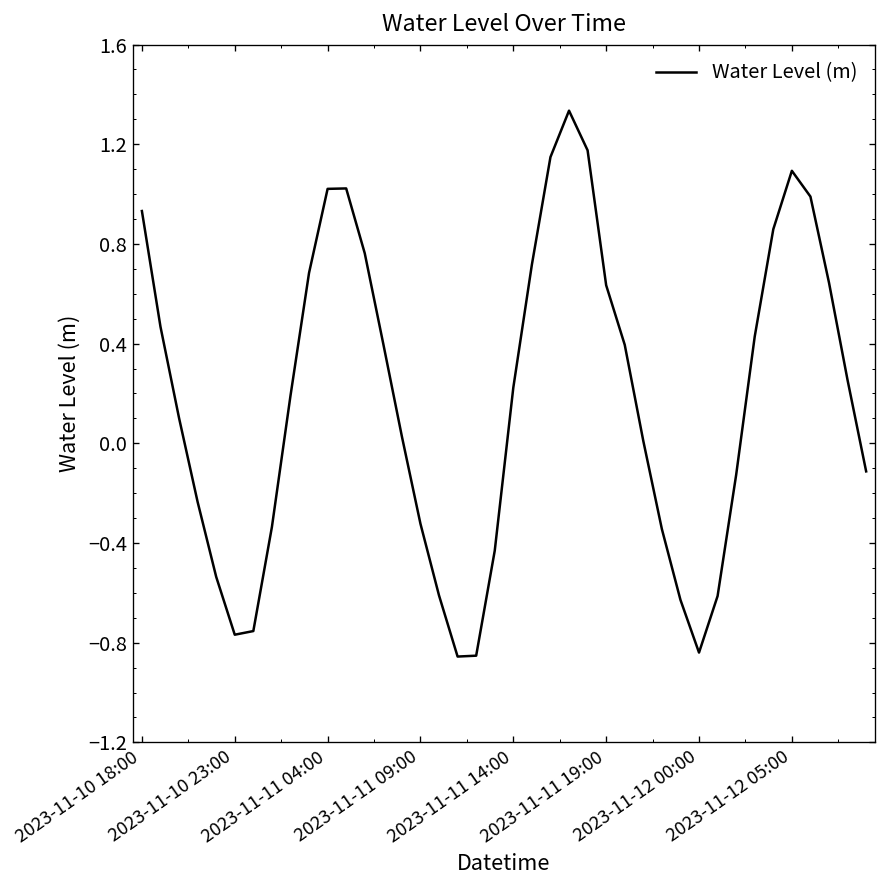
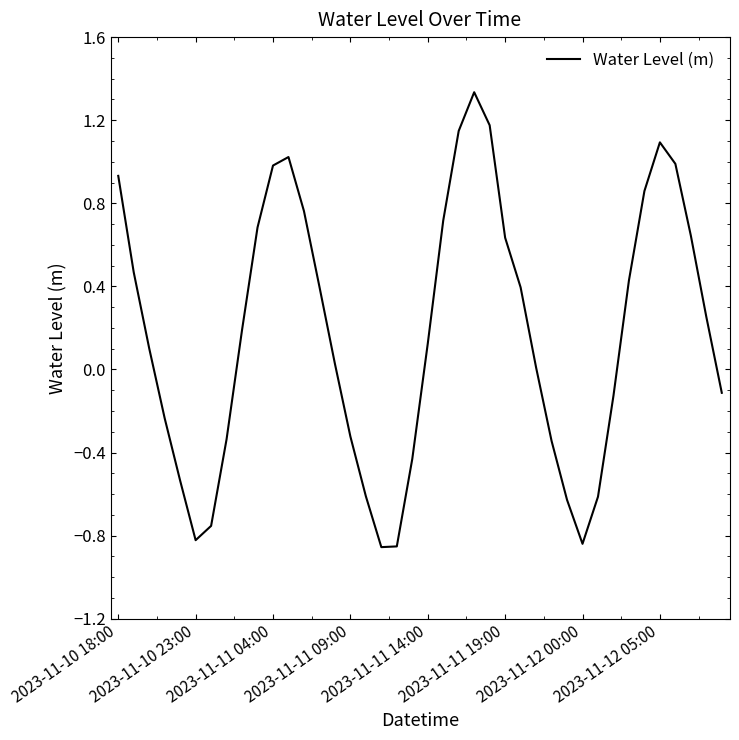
  {
    "2023-11-10 18:00": 0.93,
-   "2023-11-10 23:00": -0.77,
-   "2023-11-11 04:00": 1.02,
+   "2023-11-10 23:00": -0.82,
+   "2023-11-11 04:00": 0.98,
    "2023-11-11 09:00": -0.32,
-   "2023-11-11 14:00": 0.22,
+   "2023-11-11 14:00": 0.12,
    "2023-11-11 19:00": 0.63,
    "2023-11-12 00:00": -0.84,
    "2023-11-12 05:00": 1.09
  }
